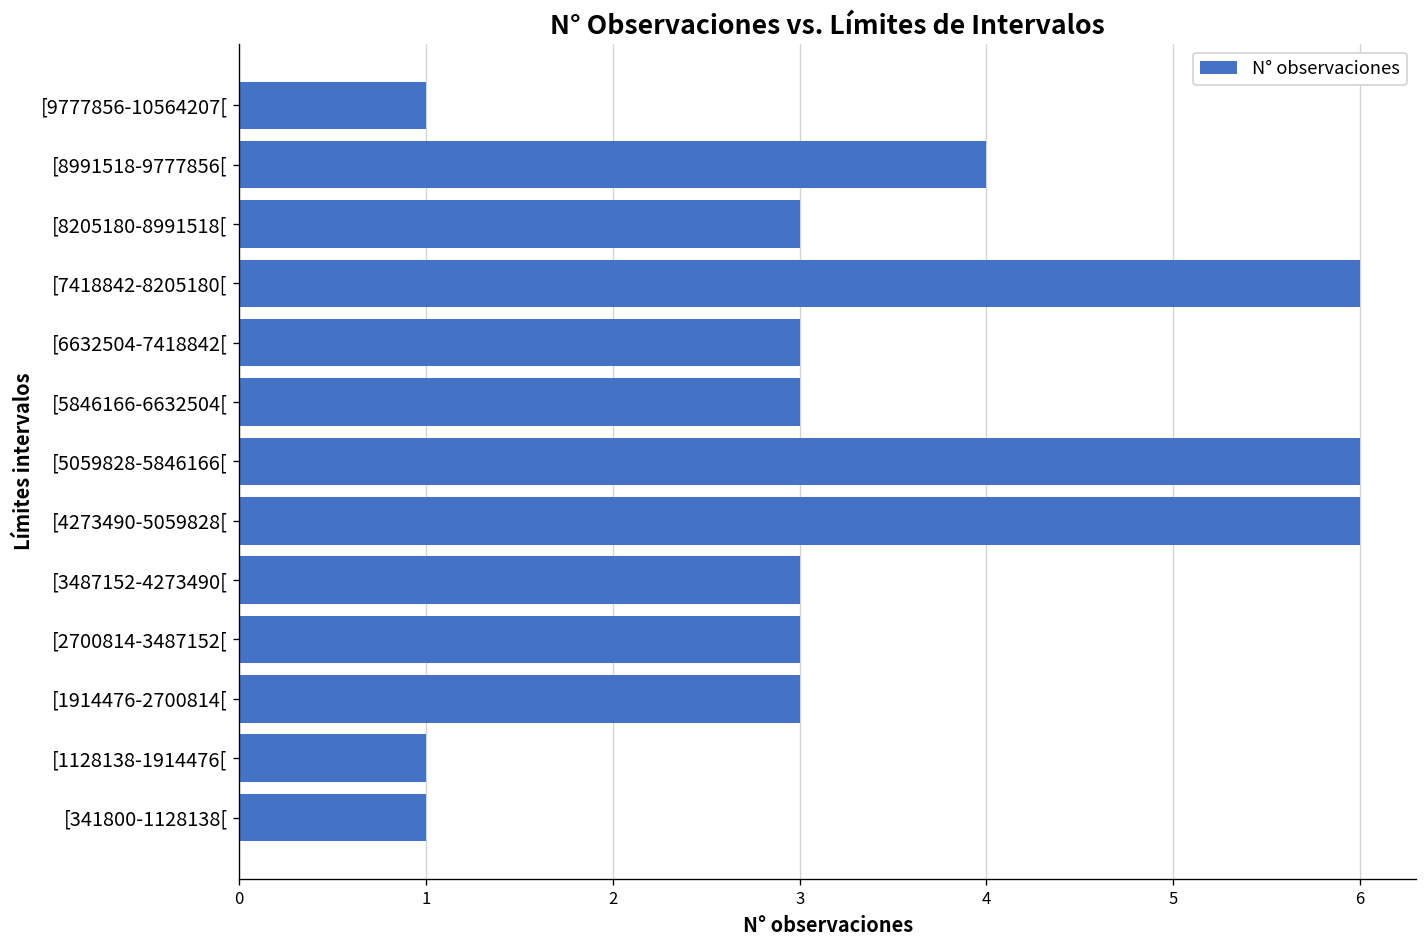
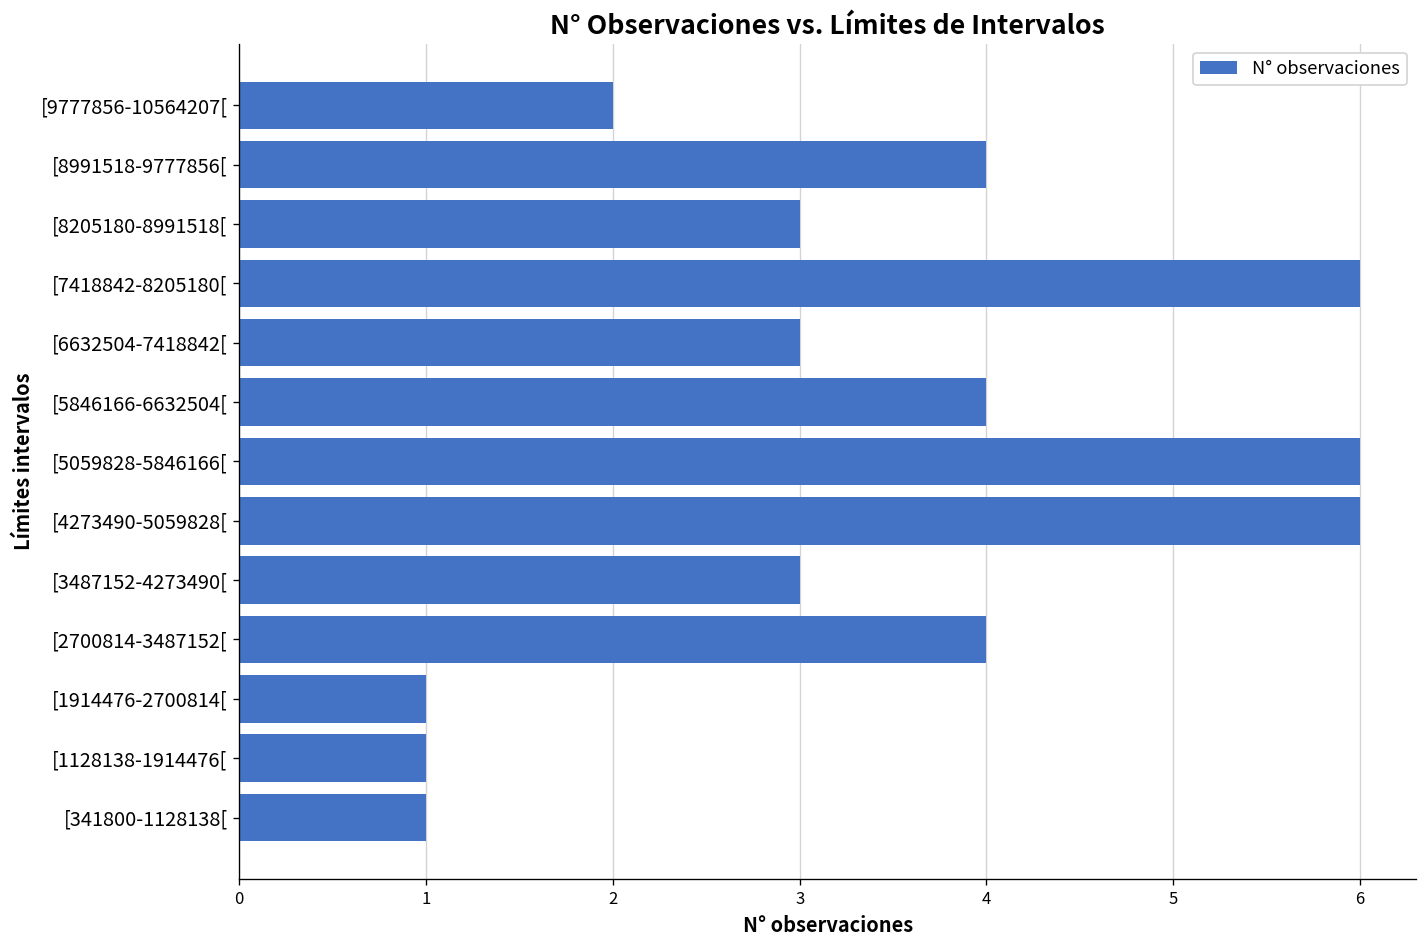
  {
-   "[9777856-10564207[": 1,
+   "[9777856-10564207[": 2,
    "[8991518-9777856[": 4,
    "[8205180-8991518[": 3,
    "[7418842-8205180[": 6,
    "[6632504-7418842[": 3,
-   "[5846166-6632504[": 3,
+   "[5846166-6632504[": 4,
    "[5059828-5846166[": 6,
    "[4273490-5059828[": 6,
    "[3487152-4273490[": 3,
-   "[2700814-3487152[": 3,
-   "[1914476-2700814[": 3,
+   "[2700814-3487152[": 4,
+   "[1914476-2700814[": 1,
    "[1128138-1914476[": 1,
    "[341800-1128138[": 1
  }
